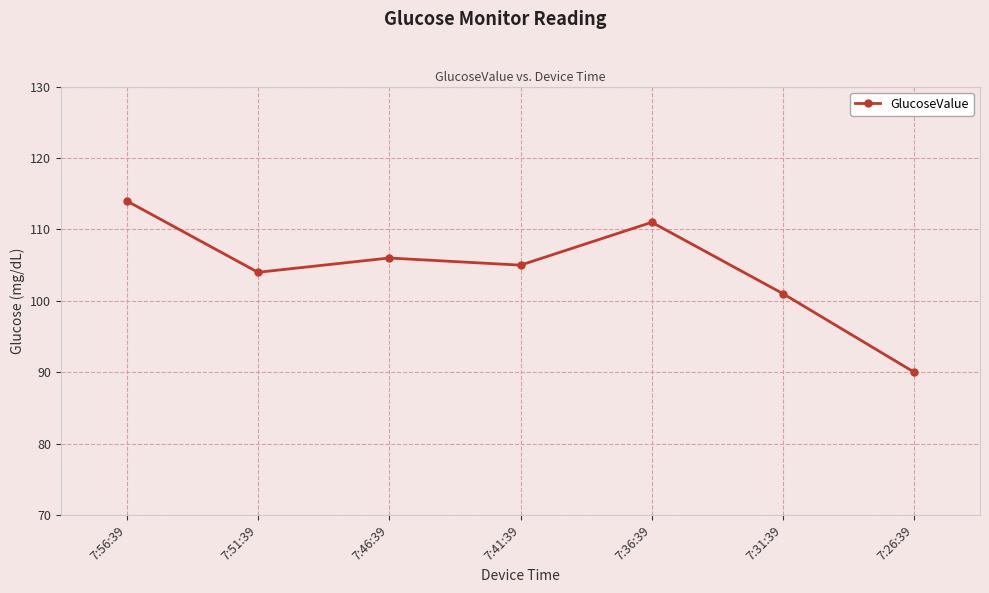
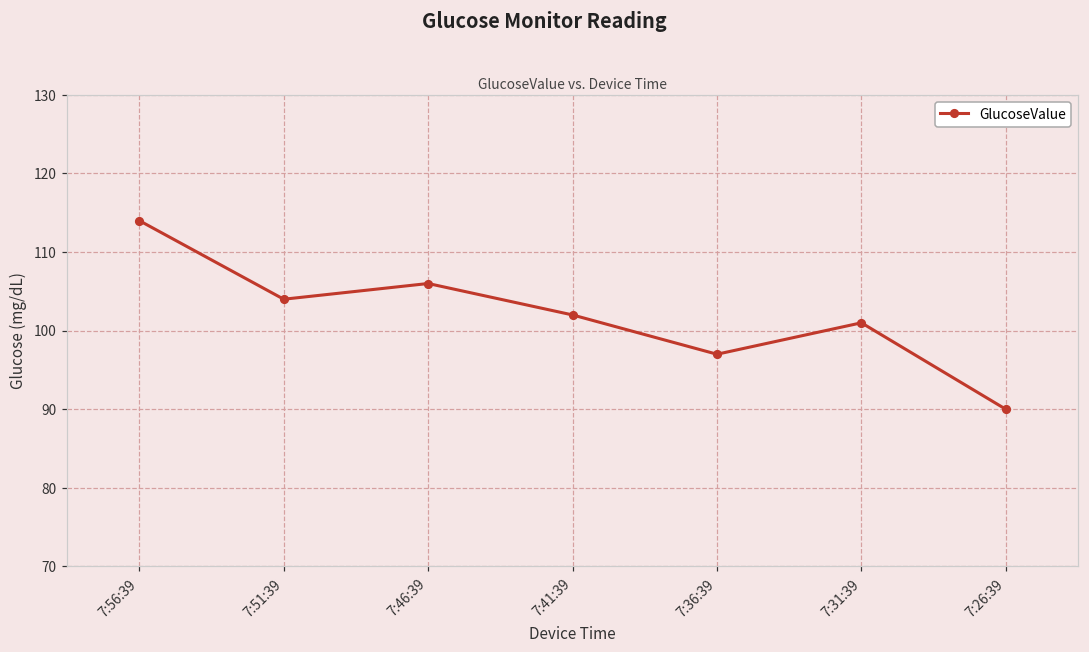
  {
    "7:56:39": 114,
    "7:51:39": 104,
    "7:46:39": 106,
-   "7:41:39": 105,
-   "7:36:39": 111,
+   "7:41:39": 102,
+   "7:36:39": 97,
    "7:31:39": 101,
    "7:26:39": 90
  }
